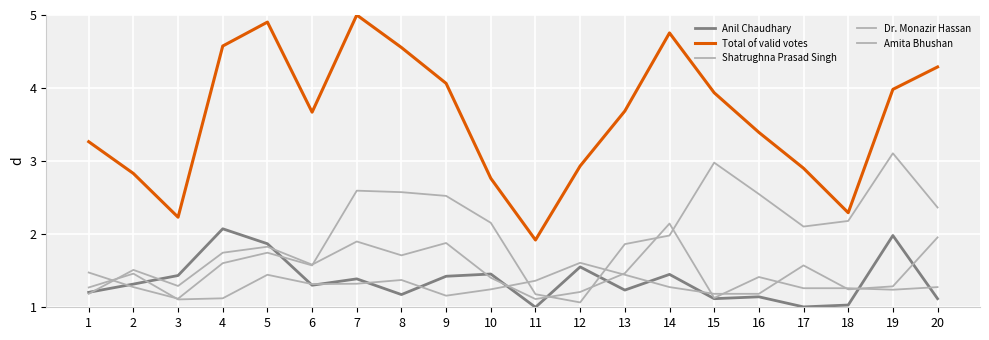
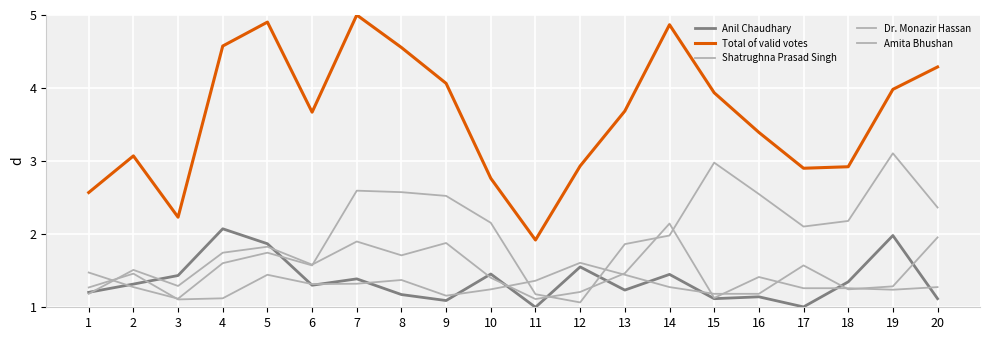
  {
    "Anil Chaudhary": {
      "2": 1.3,
      "3": 1.4,
      "4": 2.1,
      "5": 1.9,
      "7": 1.4,
      "8": 1.2,
-     "9": 1.4,
+     "9": 1.1,
      "10": 1.5,
      "11": 1.0,
      "12": 1.6,
      "13": 1.2,
      "14": 1.5,
      "16": 1.1,
      "17": 1.0,
-     "18": 1.0,
+     "18": 1.3,
      "19": 2.0,
      "20": 1.1
    },
    "Total of valid votes": {
-     "1": 3.3,
-     "2": 2.8,
+     "1": 2.6,
+     "2": 3.1,
      "3": 2.2,
      "4": 4.6,
      "5": 4.9,
      "6": 3.7,
      "7": 5.0,
      "8": 4.6,
      "9": 4.1,
      "10": 2.8,
      "11": 1.9,
      "12": 2.9,
      "13": 3.7,
-     "14": 4.8,
+     "14": 4.9,
      "15": 3.9,
      "16": 3.4,
      "17": 2.9,
-     "18": 2.3,
+     "18": 2.9,
      "19": 4.0,
      "20": 4.3
    }
  }
